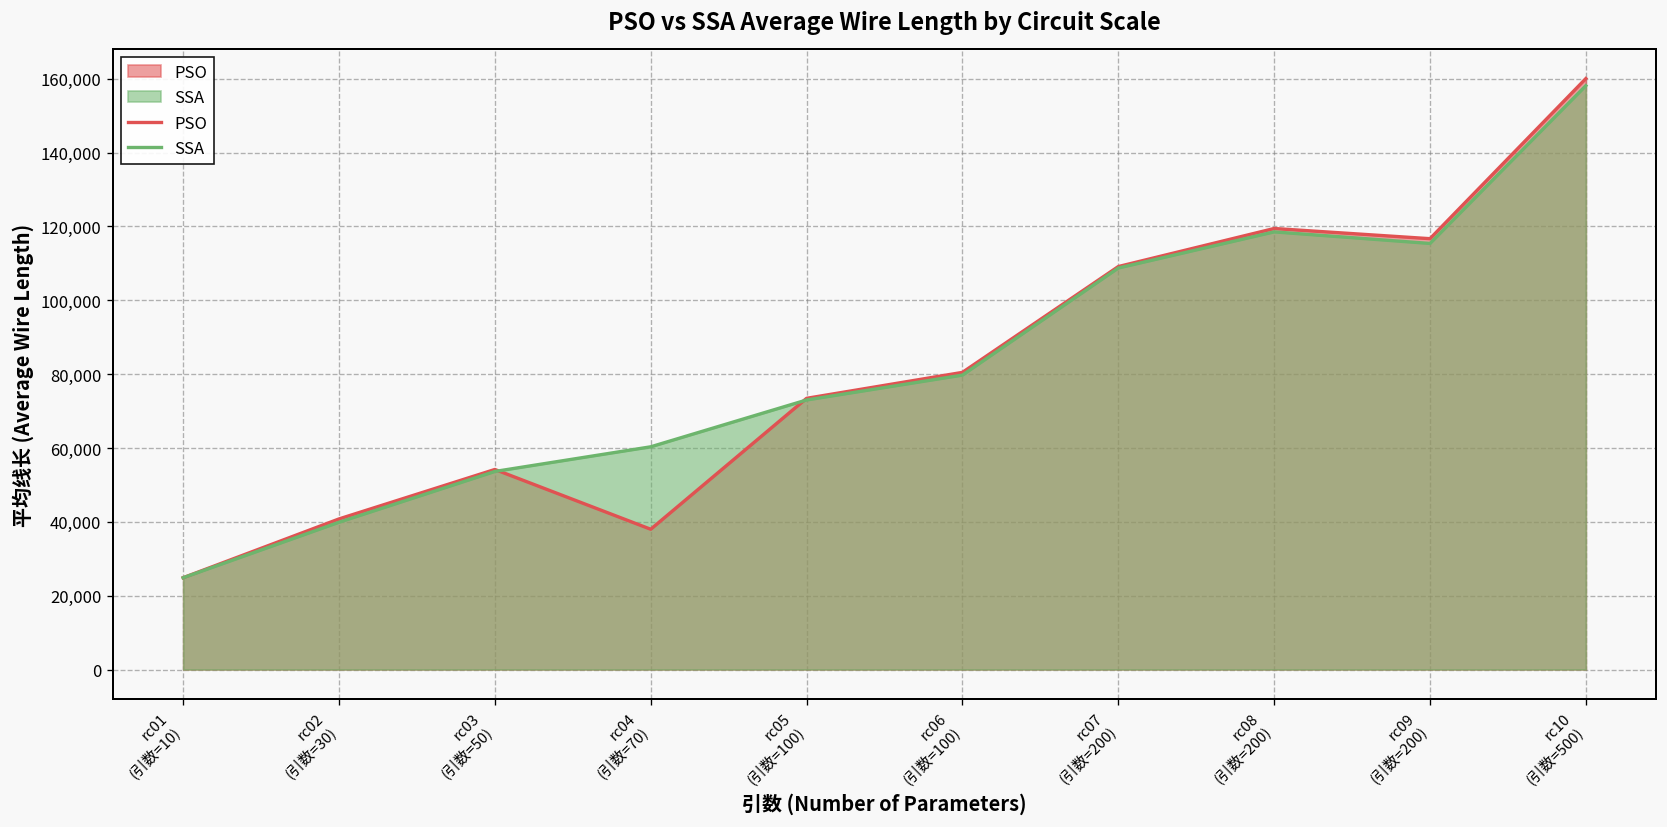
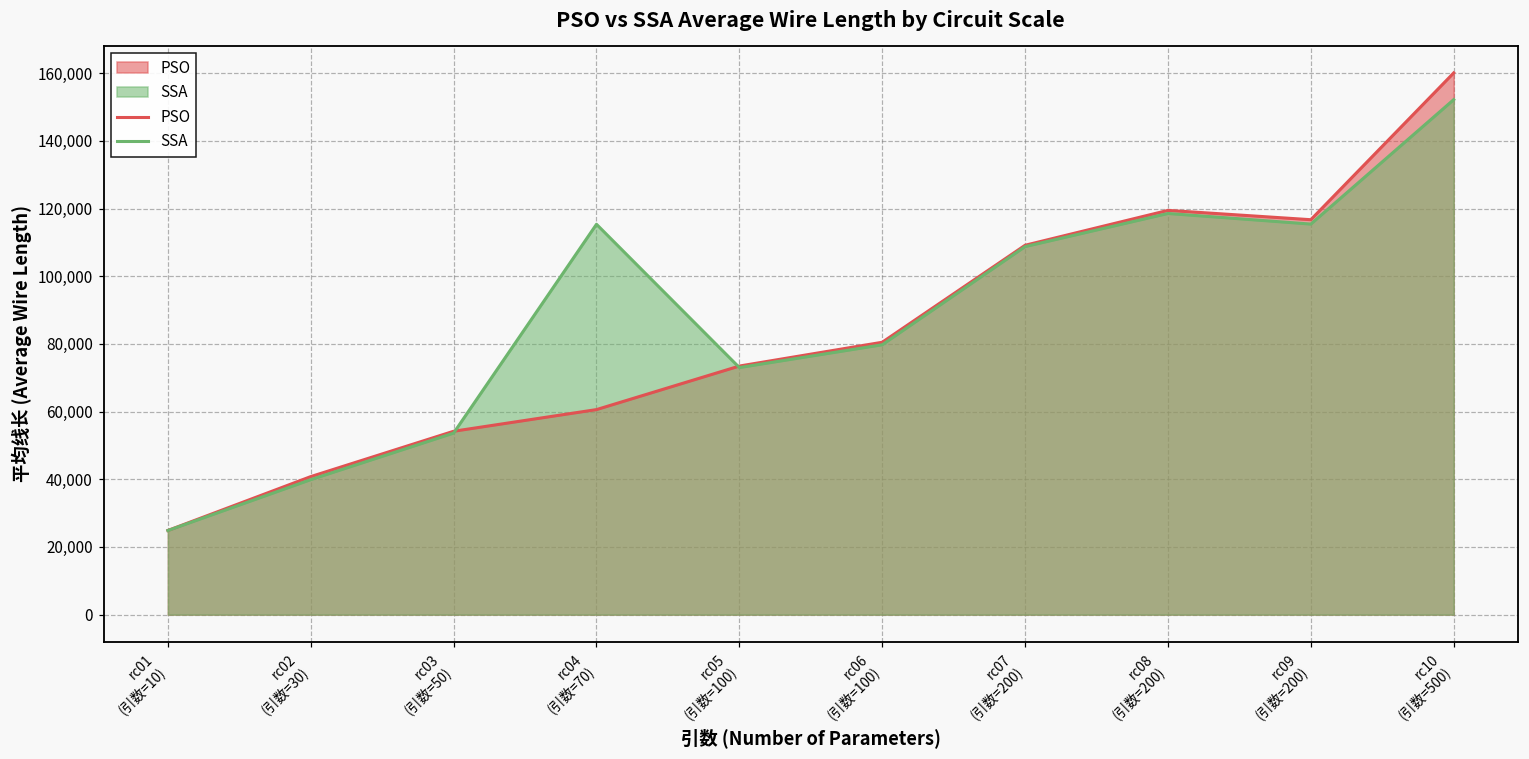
  {
    "PSO": {
      "rc02 (引数=30)": "41,000",
-     "rc04 (引数=70)": "38,000",
+     "rc04 (引数=70)": "61,000",
      "rc08 (引数=200)": "119,000",
      "rc09 (引数=200)": "117,000",
      "rc10 (引数=500)": "160,000"
    },
    "SSA": {
      "rc02 (引数=30)": "40,000",
-     "rc04 (引数=70)": "60,000",
+     "rc04 (引数=70)": "115,000",
      "rc08 (引数=200)": "119,000",
      "rc09 (引数=200)": "115,000",
-     "rc10 (引数=500)": "158,000"
+     "rc10 (引数=500)": "152,000"
    }
  }
